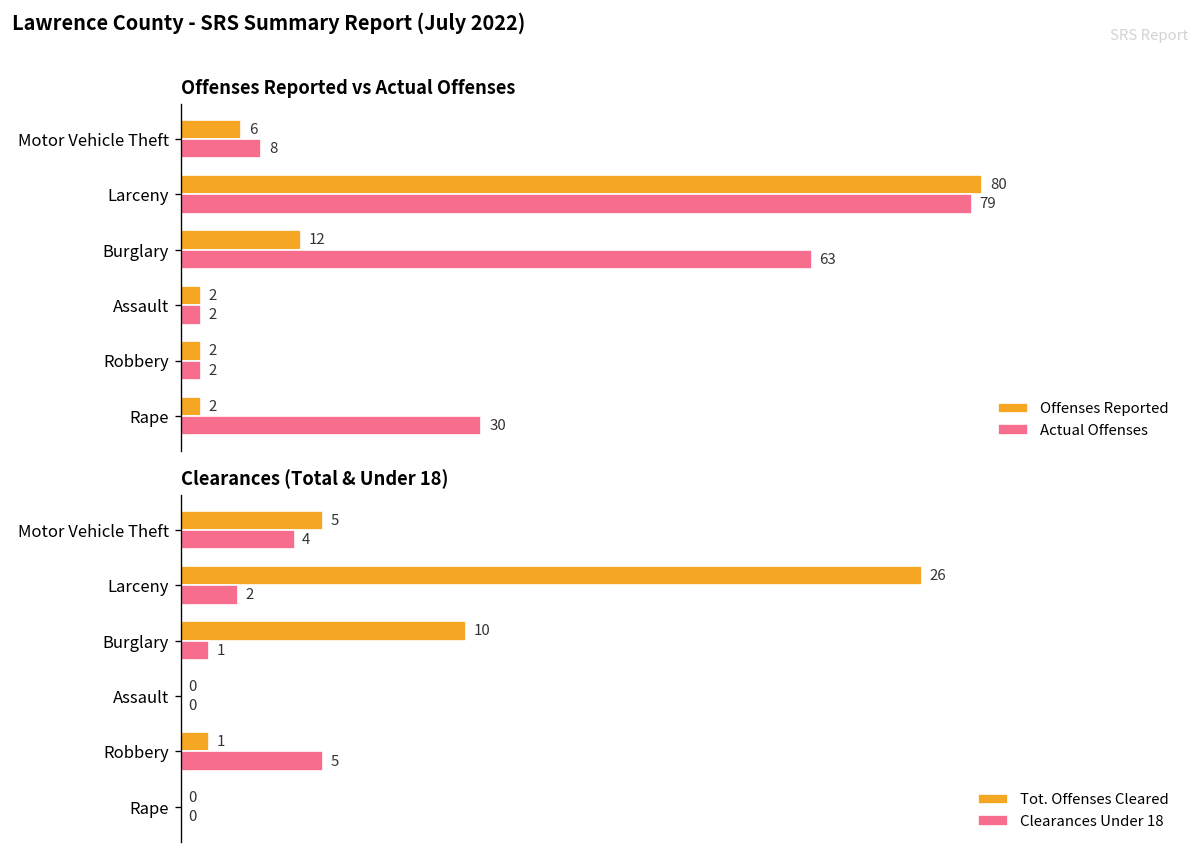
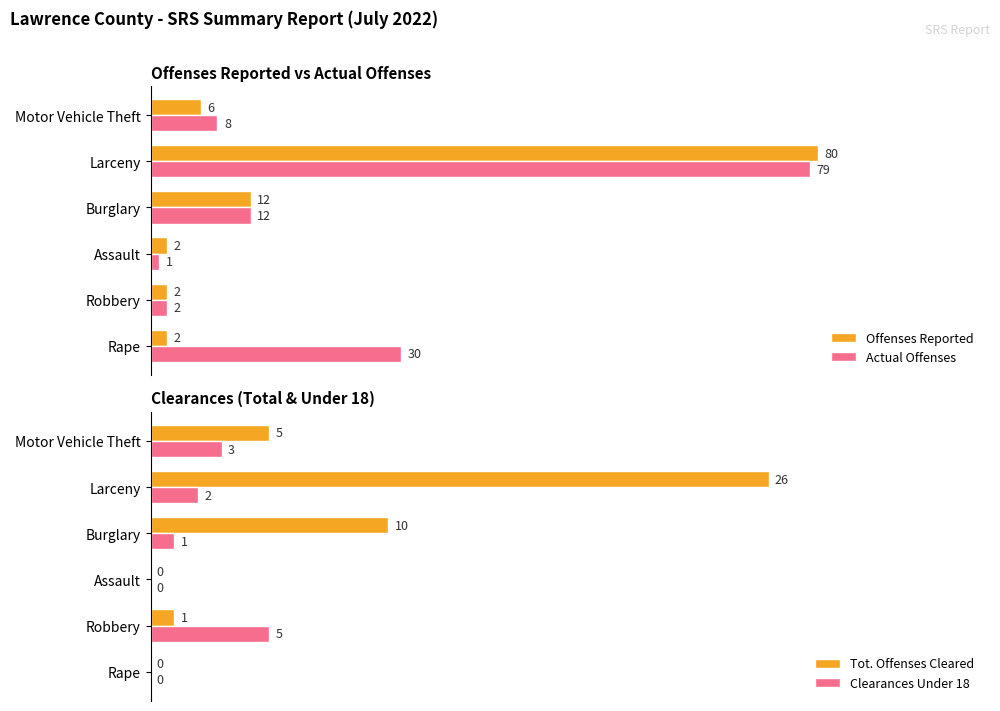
  {
    "Offenses Reported vs Actual Offenses": {
      "Offenses Reported": {
        "Motor Vehicle Theft": 6,
        "Larceny": 80,
        "Burglary": 12,
        "Assault": 2,
        "Robbery": 2,
        "Rape": 2
      },
      "Actual Offenses": {
        "Motor Vehicle Theft": 8,
        "Larceny": 79,
-       "Burglary": 63,
-       "Assault": 2,
+       "Burglary": 12,
+       "Assault": 1,
        "Robbery": 2,
        "Rape": 30
      }
    },
    "Clearances (Total & Under 18)": {
      "Tot. Offenses Cleared": {
        "Motor Vehicle Theft": 5,
        "Larceny": 26,
        "Burglary": 10,
        "Assault": 0,
        "Robbery": 1,
        "Rape": 0
      },
      "Clearances Under 18": {
-       "Motor Vehicle Theft": 4,
+       "Motor Vehicle Theft": 3,
        "Larceny": 2,
        "Burglary": 1,
        "Assault": 0,
        "Robbery": 5,
        "Rape": 0
      }
    }
  }
